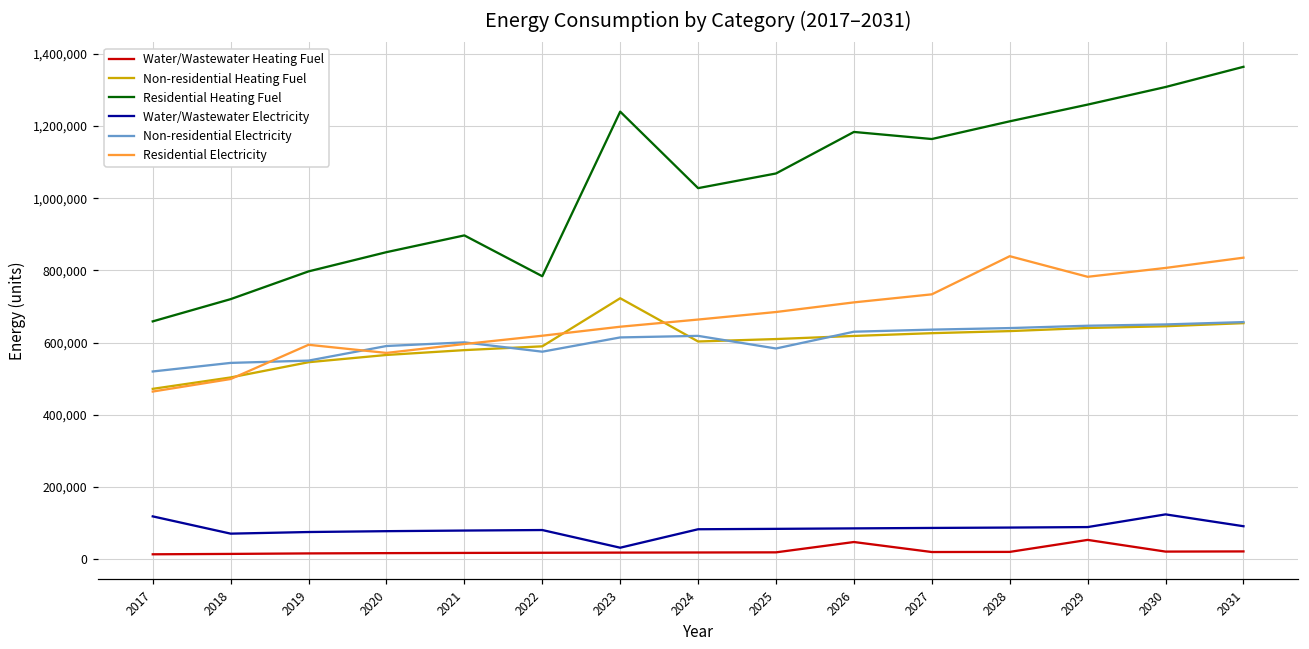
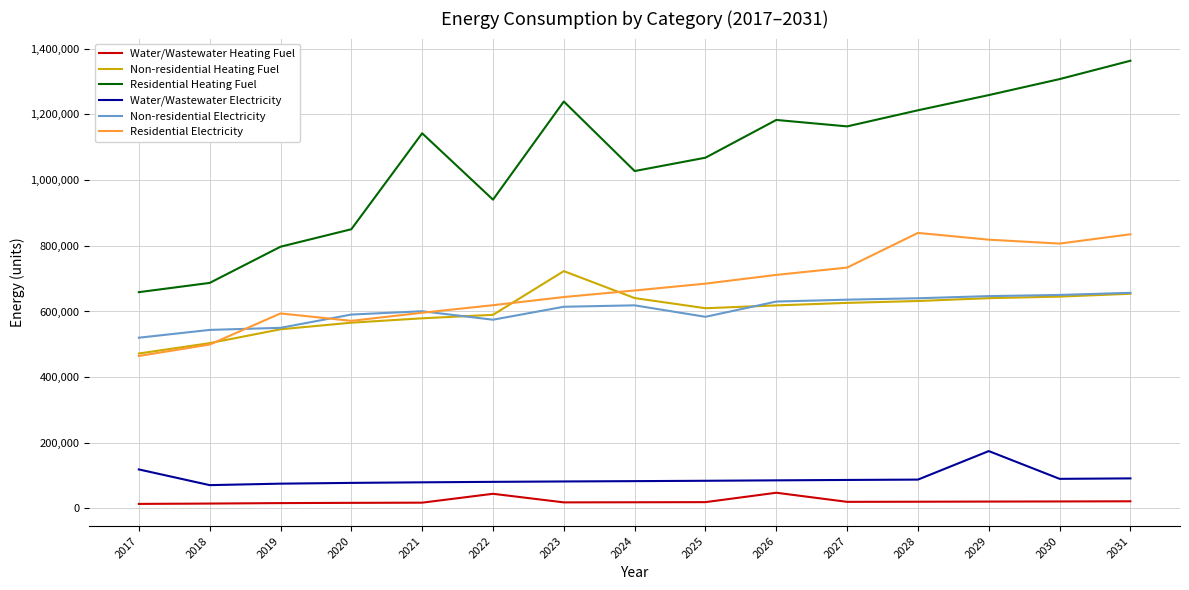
  {
    "Water/Wastewater Heating Fuel": {
      "2017": "10,000",
      "2018": "20,000",
      "2019": "20,000",
      "2020": "20,000",
      "2021": "20,000",
-     "2022": "20,000",
+     "2022": "40,000",
      "2023": "20,000",
      "2024": "20,000",
      "2025": "20,000",
      "2026": "50,000",
      "2027": "20,000",
      "2028": "20,000",
-     "2029": "50,000",
+     "2029": "20,000",
      "2030": "20,000",
      "2031": "20,000"
    },
    "Non-residential Heating Fuel": {
      "2021": "580,000",
      "2022": "590,000",
      "2023": "720,000",
-     "2024": "600,000",
+     "2024": "640,000",
      "2025": "610,000",
      "2026": "620,000",
      "2027": "630,000",
      "2028": "630,000"
    },
    "Residential Heating Fuel": {
      "2017": "660,000",
-     "2018": "720,000",
+     "2018": "690,000",
      "2019": "800,000",
      "2020": "850,000",
-     "2021": "900,000",
-     "2022": "780,000",
+     "2021": "1,140,000",
+     "2022": "940,000",
      "2023": "1,240,000",
      "2024": "1,030,000",
      "2025": "1,070,000",
      "2026": "1,180,000",
      "2027": "1,160,000",
      "2028": "1,210,000",
      "2029": "1,260,000",
      "2030": "1,310,000",
      "2031": "1,360,000"
    },
    "Water/Wastewater Electricity": {
      "2017": "120,000",
      "2018": "70,000",
      "2019": "80,000",
      "2020": "80,000",
      "2021": "80,000",
      "2022": "80,000",
-     "2023": "30,000",
+     "2023": "80,000",
      "2024": "80,000",
      "2025": "80,000",
      "2026": "90,000",
      "2027": "90,000",
      "2028": "90,000",
-     "2029": "90,000",
-     "2030": "120,000",
+     "2029": "170,000",
+     "2030": "90,000",
      "2031": "90,000"
    },
    "Non-residential Electricity": {
      "2017": "520,000",
      "2018": "540,000",
      "2020": "590,000",
      "2022": "570,000",
      "2023": "610,000",
      "2024": "620,000",
      "2025": "580,000",
      "2026": "630,000",
      "2027": "640,000",
      "2028": "640,000"
    },
    "Residential Electricity": {
      "2019": "590,000",
      "2022": "620,000",
      "2023": "640,000",
      "2024": "660,000",
      "2025": "680,000",
      "2026": "710,000",
      "2027": "730,000",
      "2028": "840,000",
-     "2029": "780,000",
+     "2029": "820,000",
      "2030": "810,000",
      "2031": "840,000"
    }
  }
